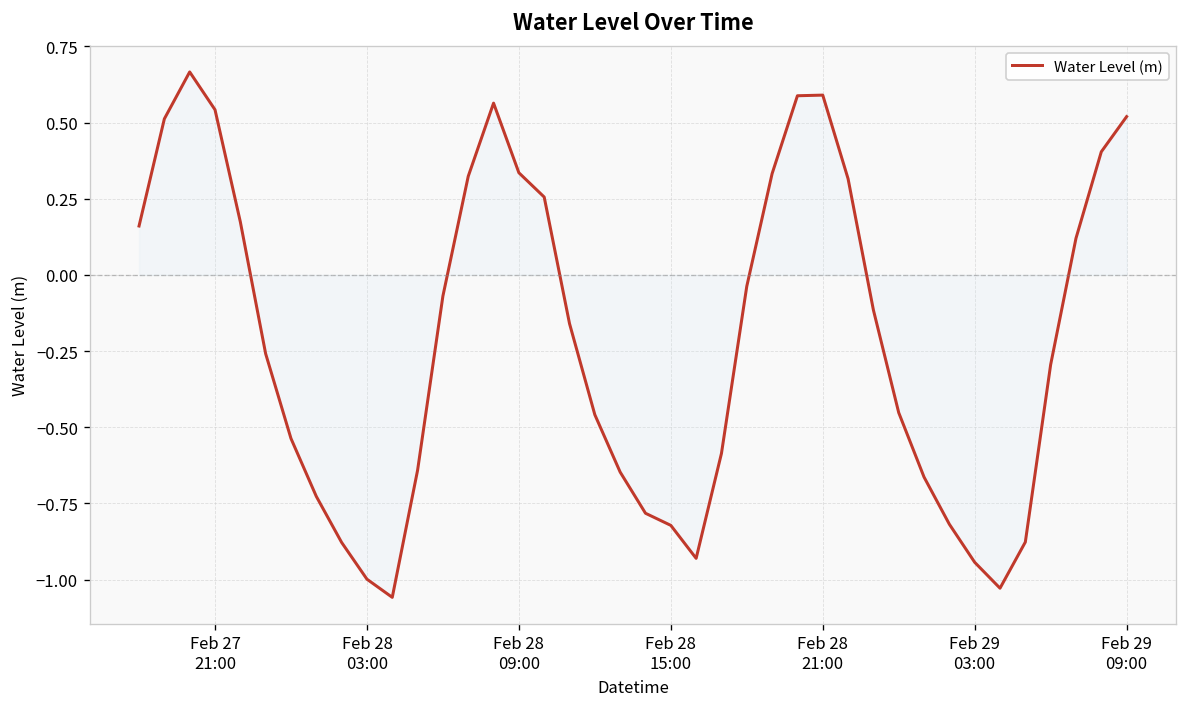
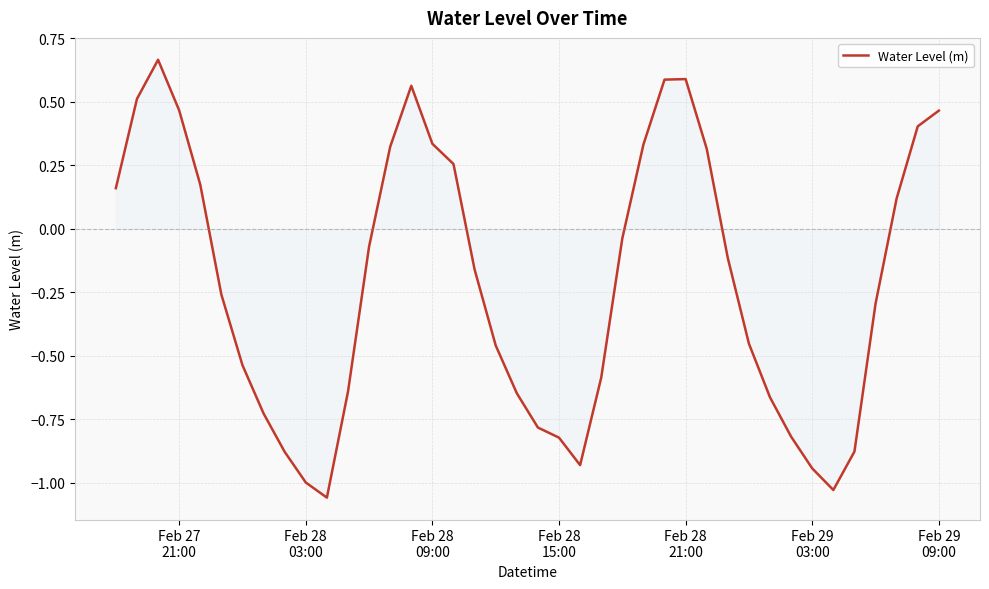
  {
    "Water Level (m)": {
-     "Feb 27 21:00": 0.54,
+     "Feb 27 21:00": 0.47,
      "Feb 28 03:00": -1.00,
      "Feb 28 15:00": -0.82,
      "Feb 29 03:00": -0.94,
-     "Feb 29 09:00": 0.52
+     "Feb 29 09:00": 0.47
    }
  }
